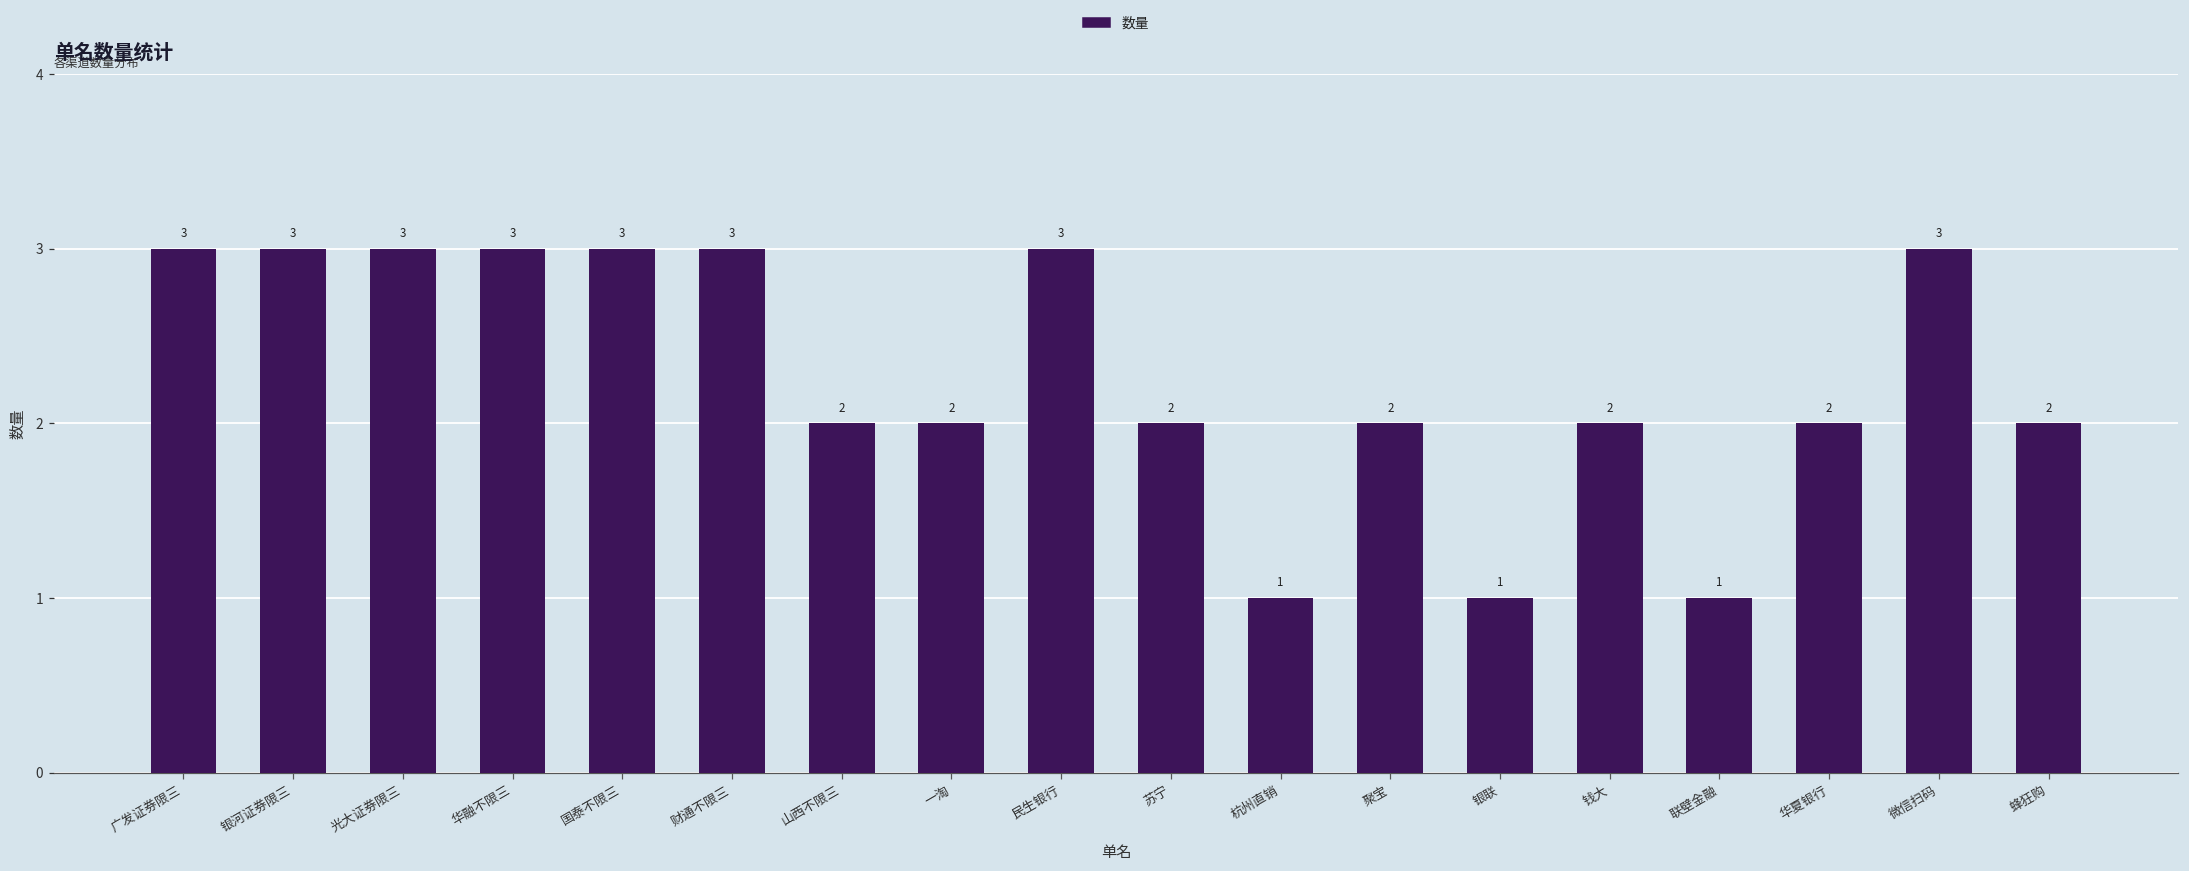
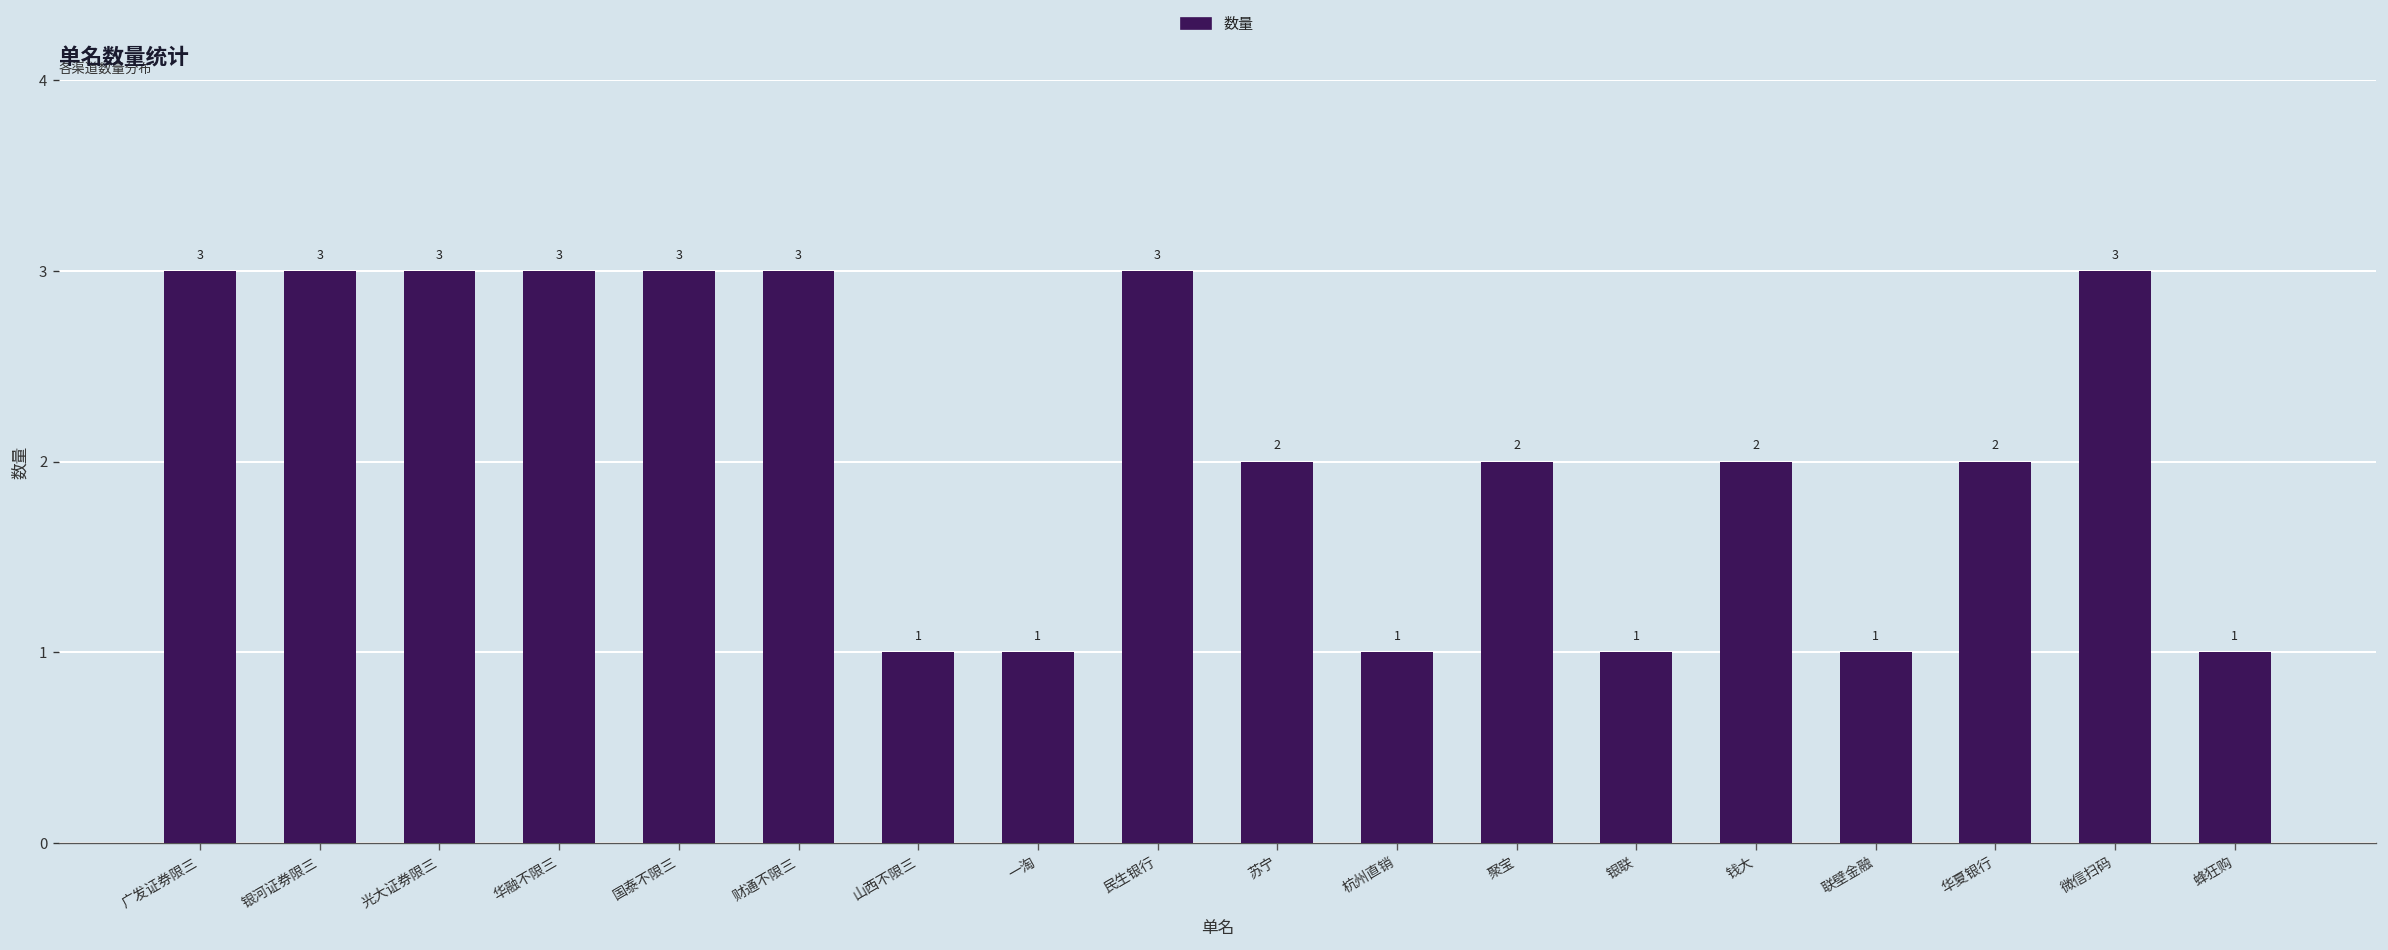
  {
    "广发证券限三": 3,
    "银河证券限三": 3,
    "光大证券限三": 3,
    "华融不限三": 3,
    "国泰不限三": 3,
    "财通不限三": 3,
-   "山西不限三": 2,
-   "一淘": 2,
+   "山西不限三": 1,
+   "一淘": 1,
    "民生银行": 3,
    "苏宁": 2,
    "杭州直销": 1,
    "聚宝": 2,
    "银联": 1,
    "钱大": 2,
    "联壁金融": 1,
    "华夏银行": 2,
    "微信扫码": 3,
-   "蜂狂购": 2
+   "蜂狂购": 1
  }
